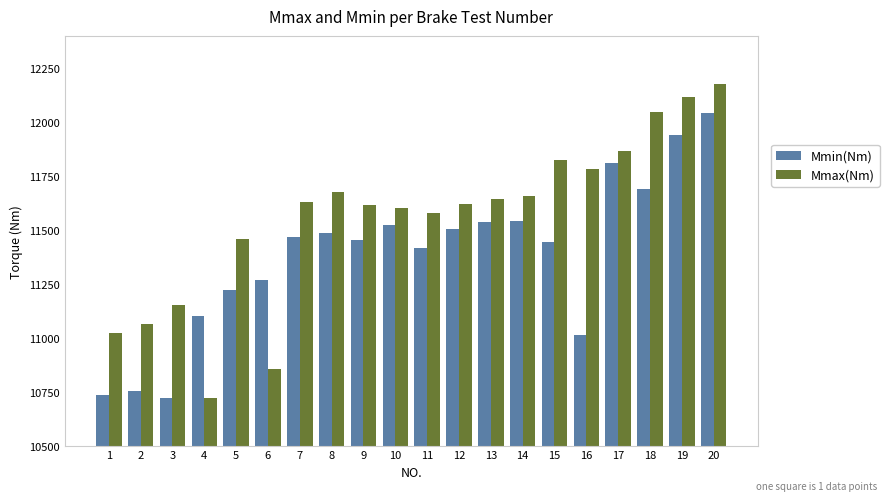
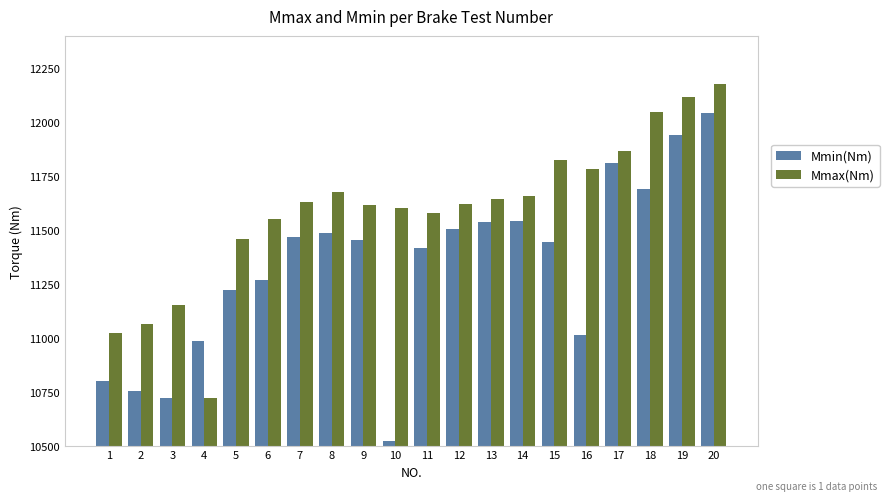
  {
    "Mmin(Nm)": {
-     "1": 10730,
+     "1": 10800,
      "2": 10750,
      "3": 10720,
-     "4": 11100,
+     "4": 10990,
      "5": 11220,
      "6": 11270,
      "7": 11470,
      "8": 11490,
      "9": 11450,
-     "10": 11530,
+     "10": 10520,
      "11": 11420,
      "12": 11510,
      "13": 11540,
      "14": 11540,
      "15": 11450,
      "16": 11010,
      "17": 11810,
      "18": 11690,
      "19": 11940,
      "20": 12040
    },
    "Mmax(Nm)": {
      "1": 11020,
      "2": 11060,
      "3": 11150,
      "4": 10720,
      "5": 11460,
-     "6": 10860,
+     "6": 11550,
      "7": 11630,
      "8": 11680,
      "9": 11620,
      "10": 11600,
      "11": 11580,
      "12": 11620,
      "13": 11640,
      "14": 11660,
      "15": 11830,
      "16": 11780,
      "17": 11870,
      "18": 12050,
      "19": 12120,
      "20": 12180
    }
  }
